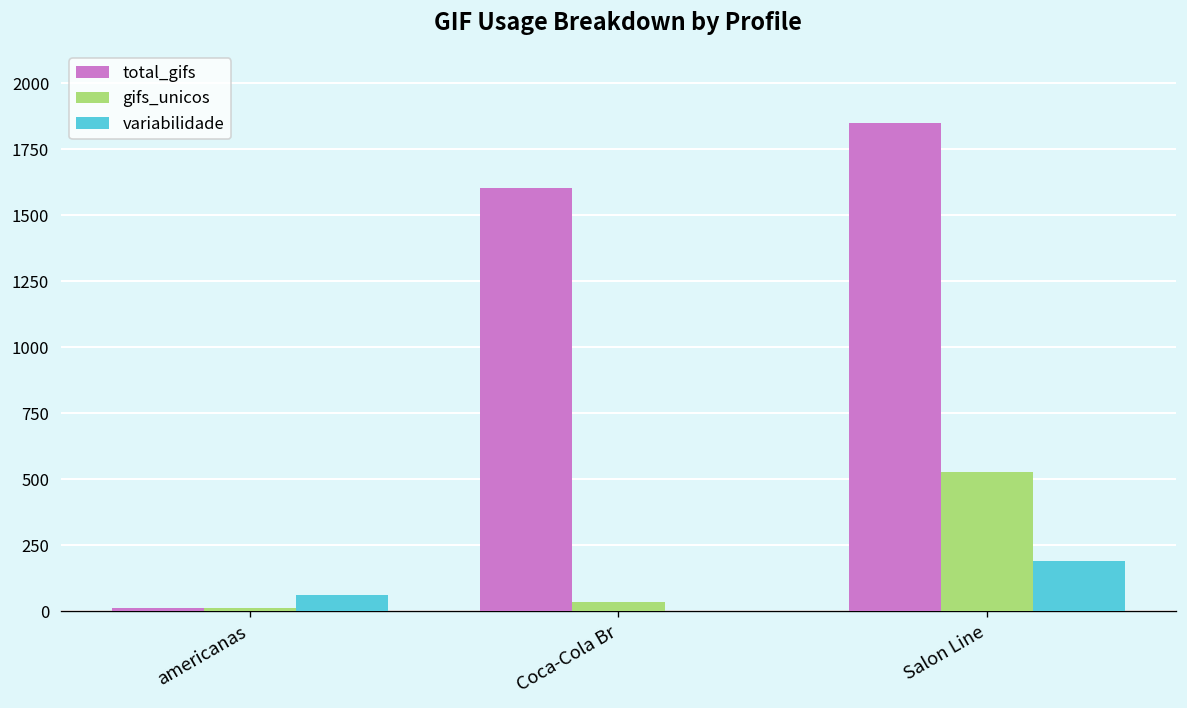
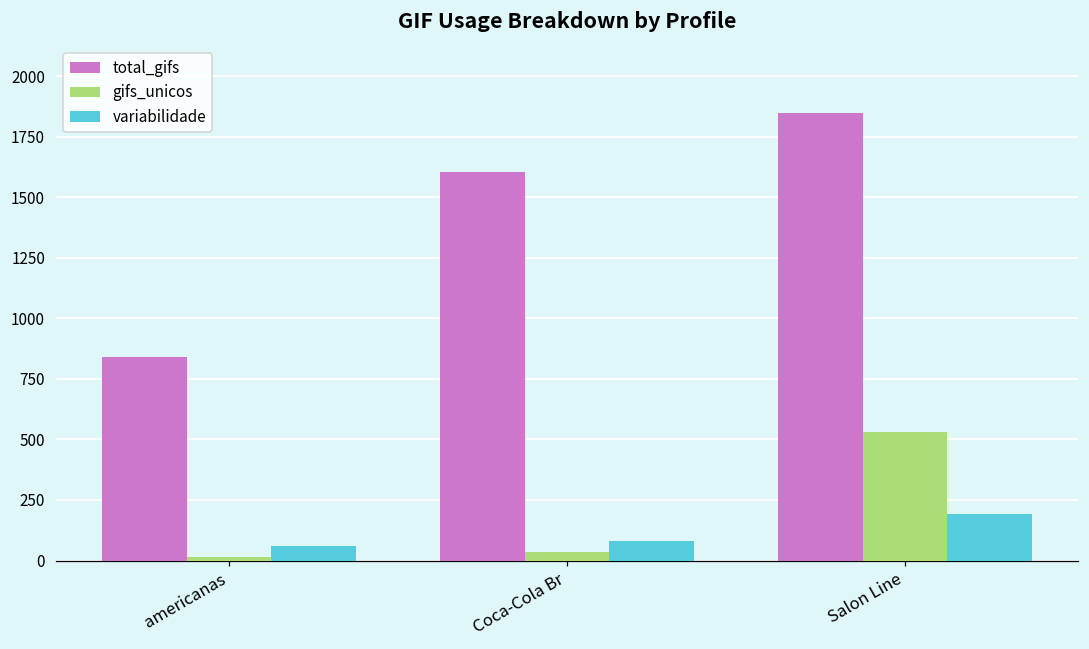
  {
    "total_gifs": {
-     "americanas": 10,
+     "americanas": 840,
      "Coca-Cola Br": 1600,
      "Salon Line": 1850
    },
    "gifs_unicos": {
      "americanas": 10,
      "Coca-Cola Br": 40,
      "Salon Line": 530
    },
    "variabilidade": {
      "americanas": 60,
-     "Coca-Cola Br": 0,
+     "Coca-Cola Br": 80,
      "Salon Line": 190
    }
  }
